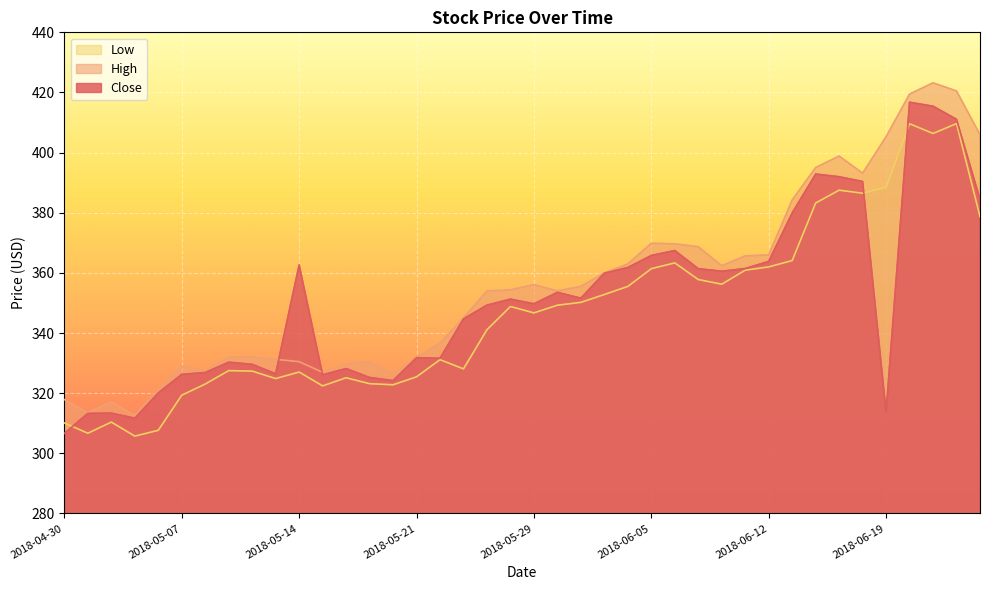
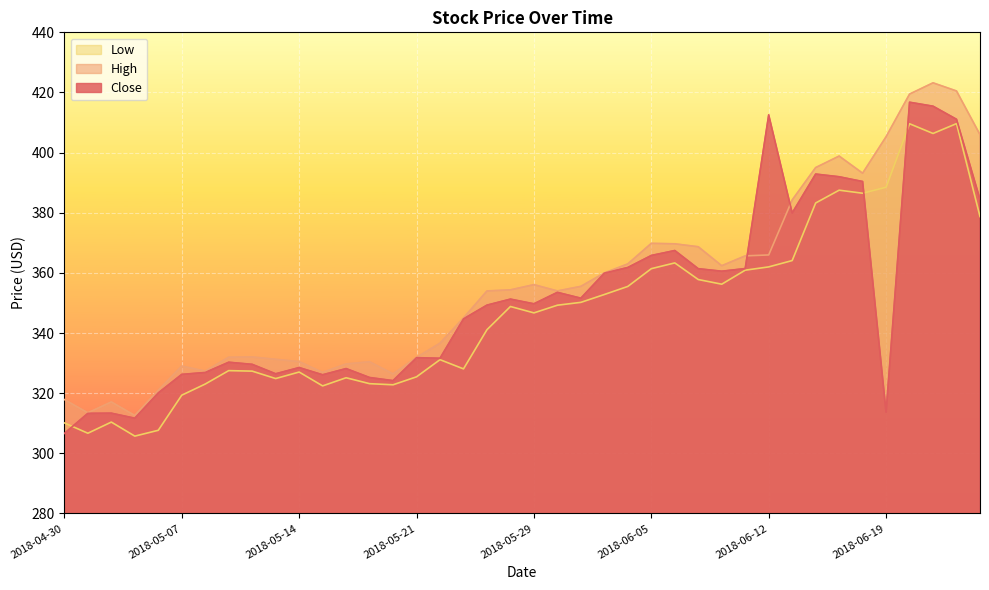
  {
    "Close": {
      "2018-04-30": 307,
      "2018-05-07": 326,
-     "2018-05-14": 363,
+     "2018-05-14": 329,
      "2018-05-29": 350,
      "2018-06-05": 366,
-     "2018-06-12": 364,
+     "2018-06-12": 413,
      "2018-06-19": 314
    }
  }
